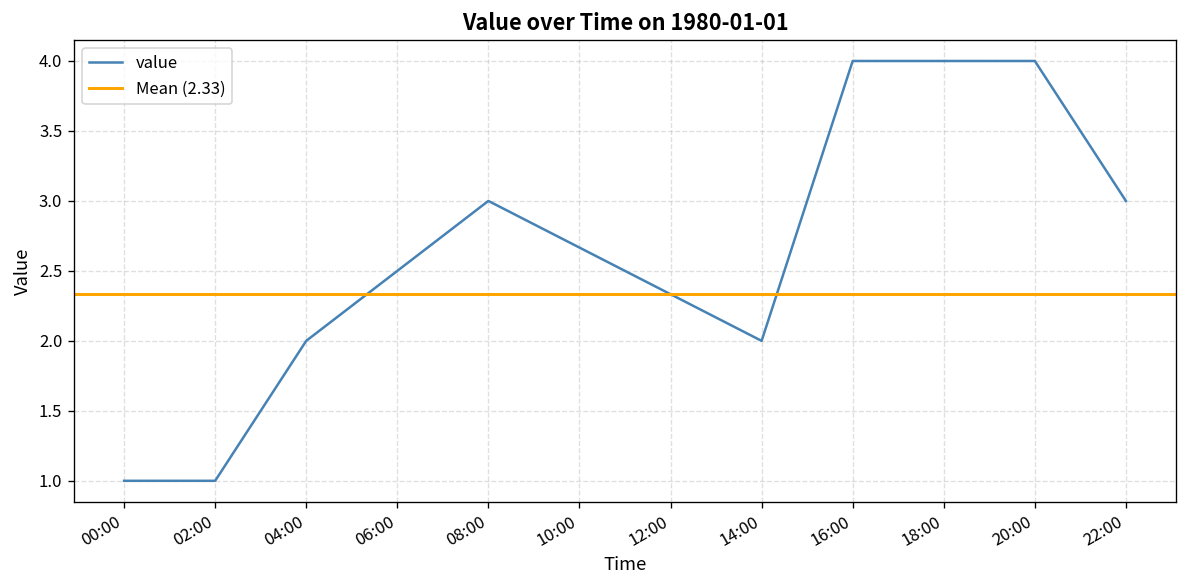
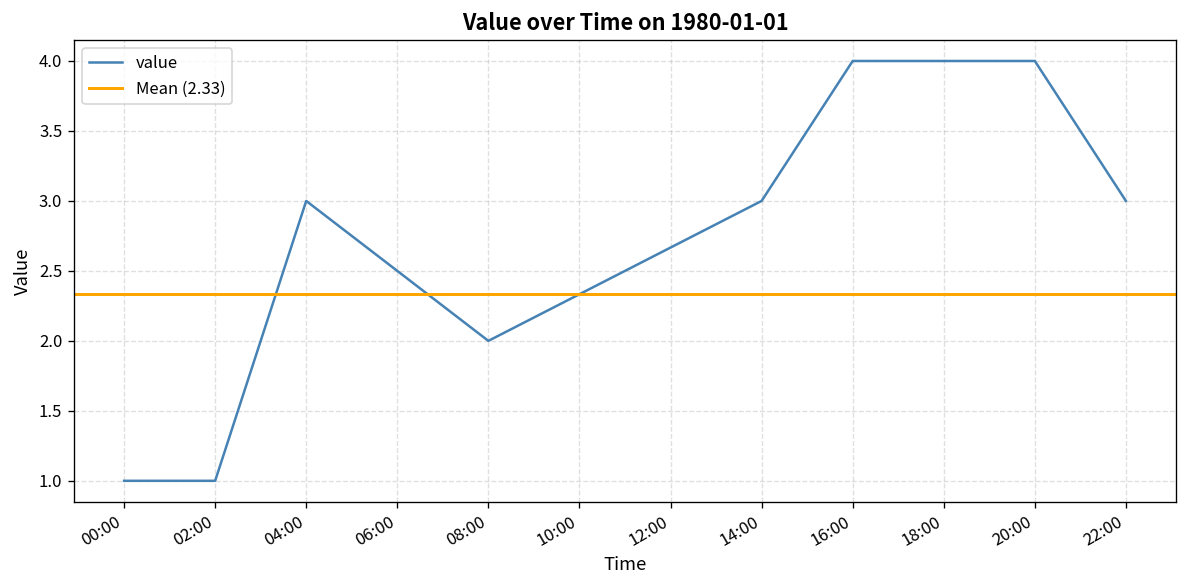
  {
    "00:00": 1,
    "02:00": 1,
-   "04:00": 2,
-   "08:00": 3,
-   "14:00": 2,
+   "04:00": 3,
+   "08:00": 2,
+   "14:00": 3,
    "16:00": 4,
    "18:00": 4,
    "20:00": 4,
    "22:00": 3
  }
